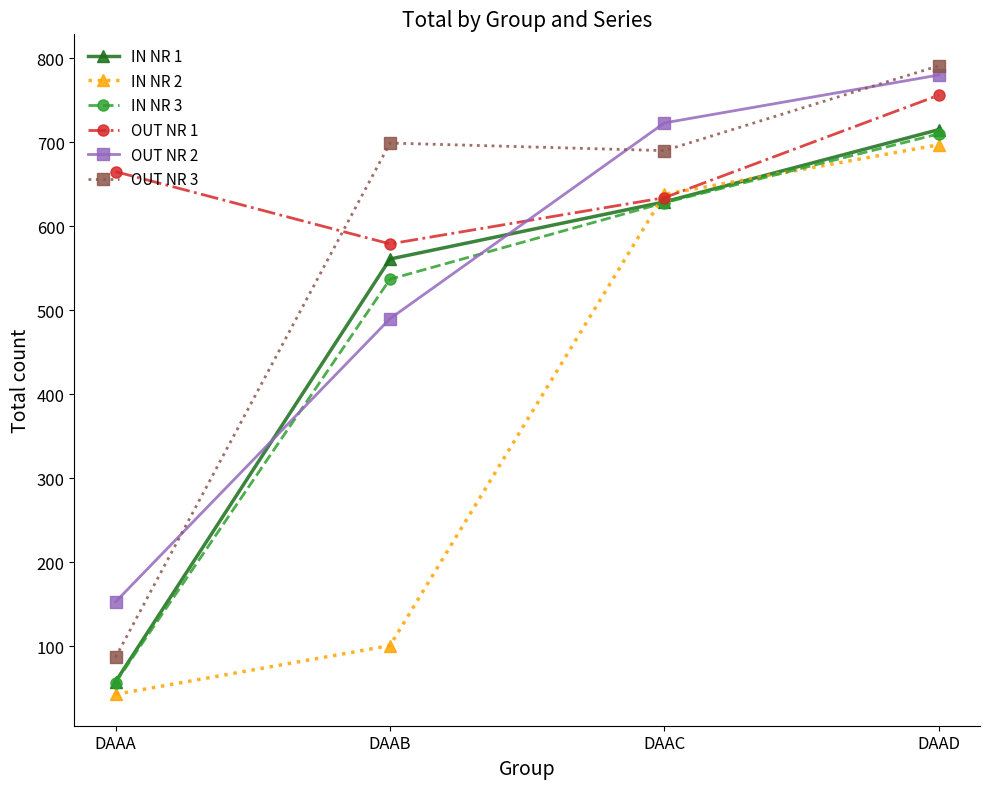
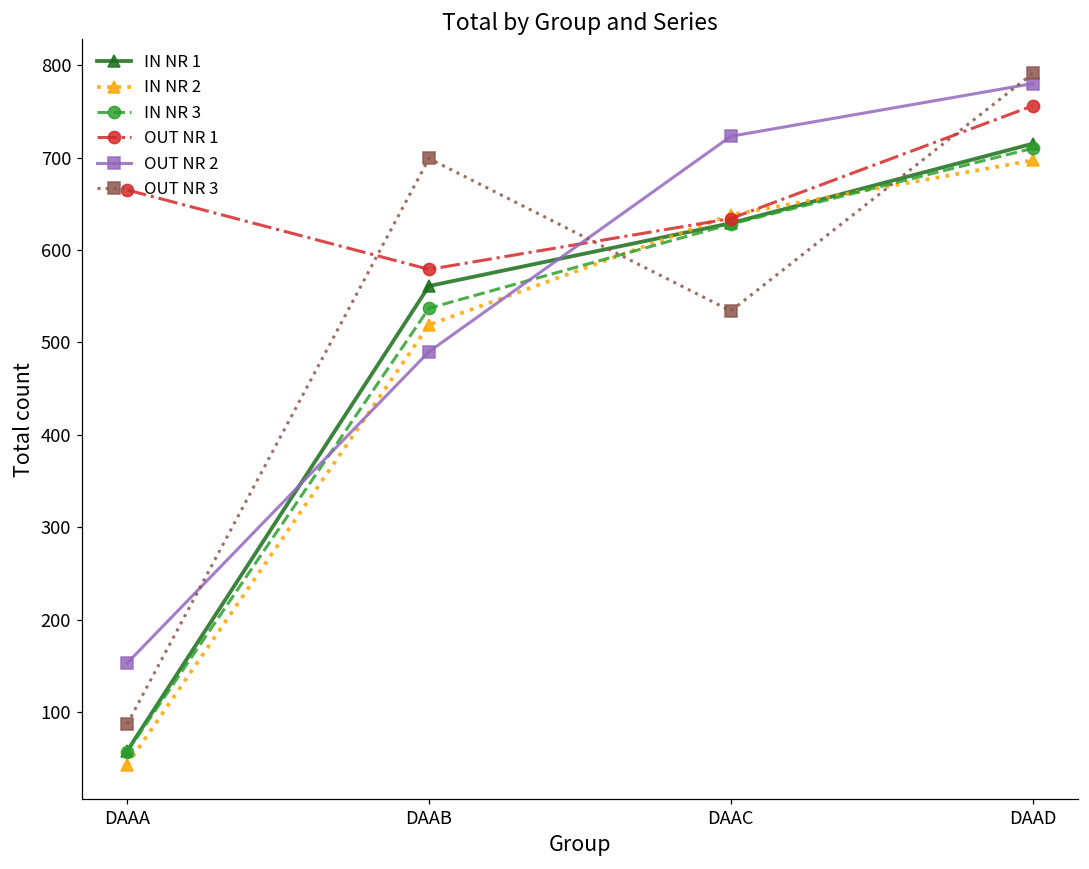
  {
    "IN NR 2": {
      "DAAA": 40,
-     "DAAB": 100,
+     "DAAB": 520,
      "DAAC": 640,
      "DAAD": 700
    },
    "OUT NR 1": {
      "DAAA": 670,
      "DAAB": 580,
      "DAAC": 630,
      "DAAD": 760
    },
    "OUT NR 2": {
      "DAAA": 150,
      "DAAB": 490,
      "DAAC": 720,
      "DAAD": 780
    },
    "OUT NR 3": {
      "DAAA": 90,
      "DAAB": 700,
-     "DAAC": 690,
+     "DAAC": 530,
      "DAAD": 790
    }
  }
